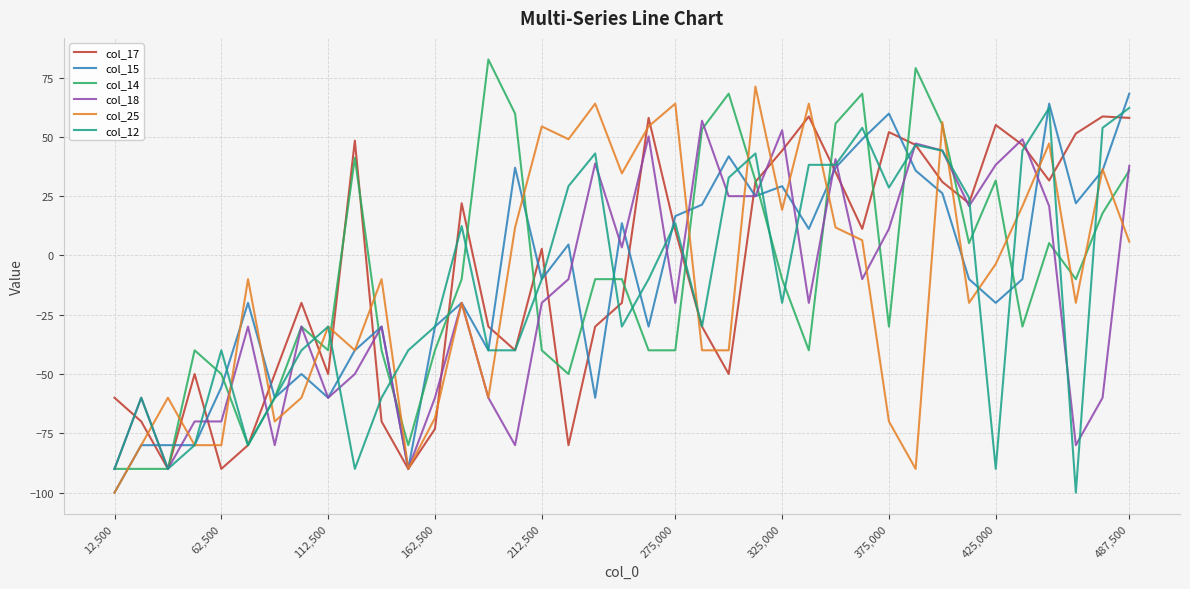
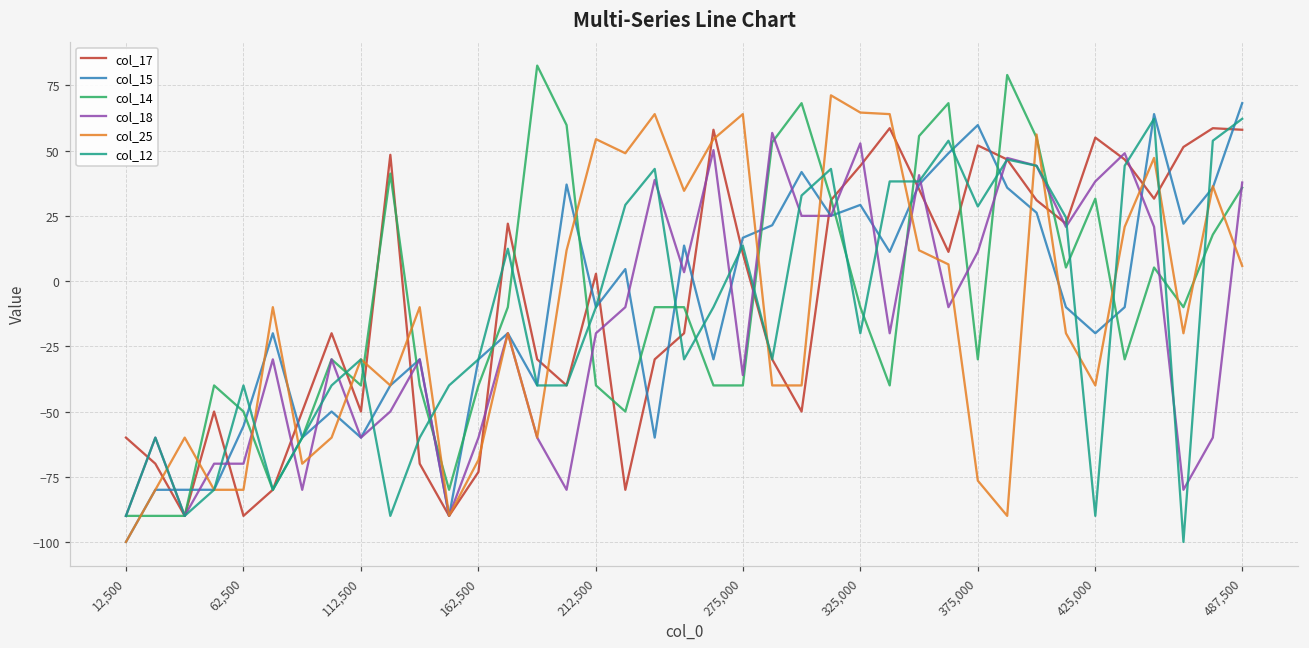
  {
    "col_17": {
      "12,500": -60,
      "62,500": -90,
      "112,500": -50,
      "162,500": -73,
      "212,500": 3,
      "275,000": 11,
      "325,000": 44,
      "375,000": 52,
      "425,000": 55,
      "487,500": 58
    },
    "col_15": {
      "62,500": -56,
      "275,000": 17,
      "325,000": 29,
      "375,000": 60,
      "425,000": -20,
      "487,500": 68
    },
    "col_18": {
      "62,500": -70,
      "162,500": -60,
      "212,500": -20,
-     "275,000": -20,
+     "275,000": -36,
      "325,000": 53,
      "375,000": 11,
      "425,000": 38,
      "487,500": 38
    },
    "col_25": {
      "62,500": -80,
      "162,500": -69,
      "212,500": 54,
      "275,000": 64,
-     "325,000": 19,
-     "375,000": -70,
-     "425,000": -4,
+     "325,000": 65,
+     "375,000": -77,
+     "425,000": -40,
      "487,500": 6
    }
  }
